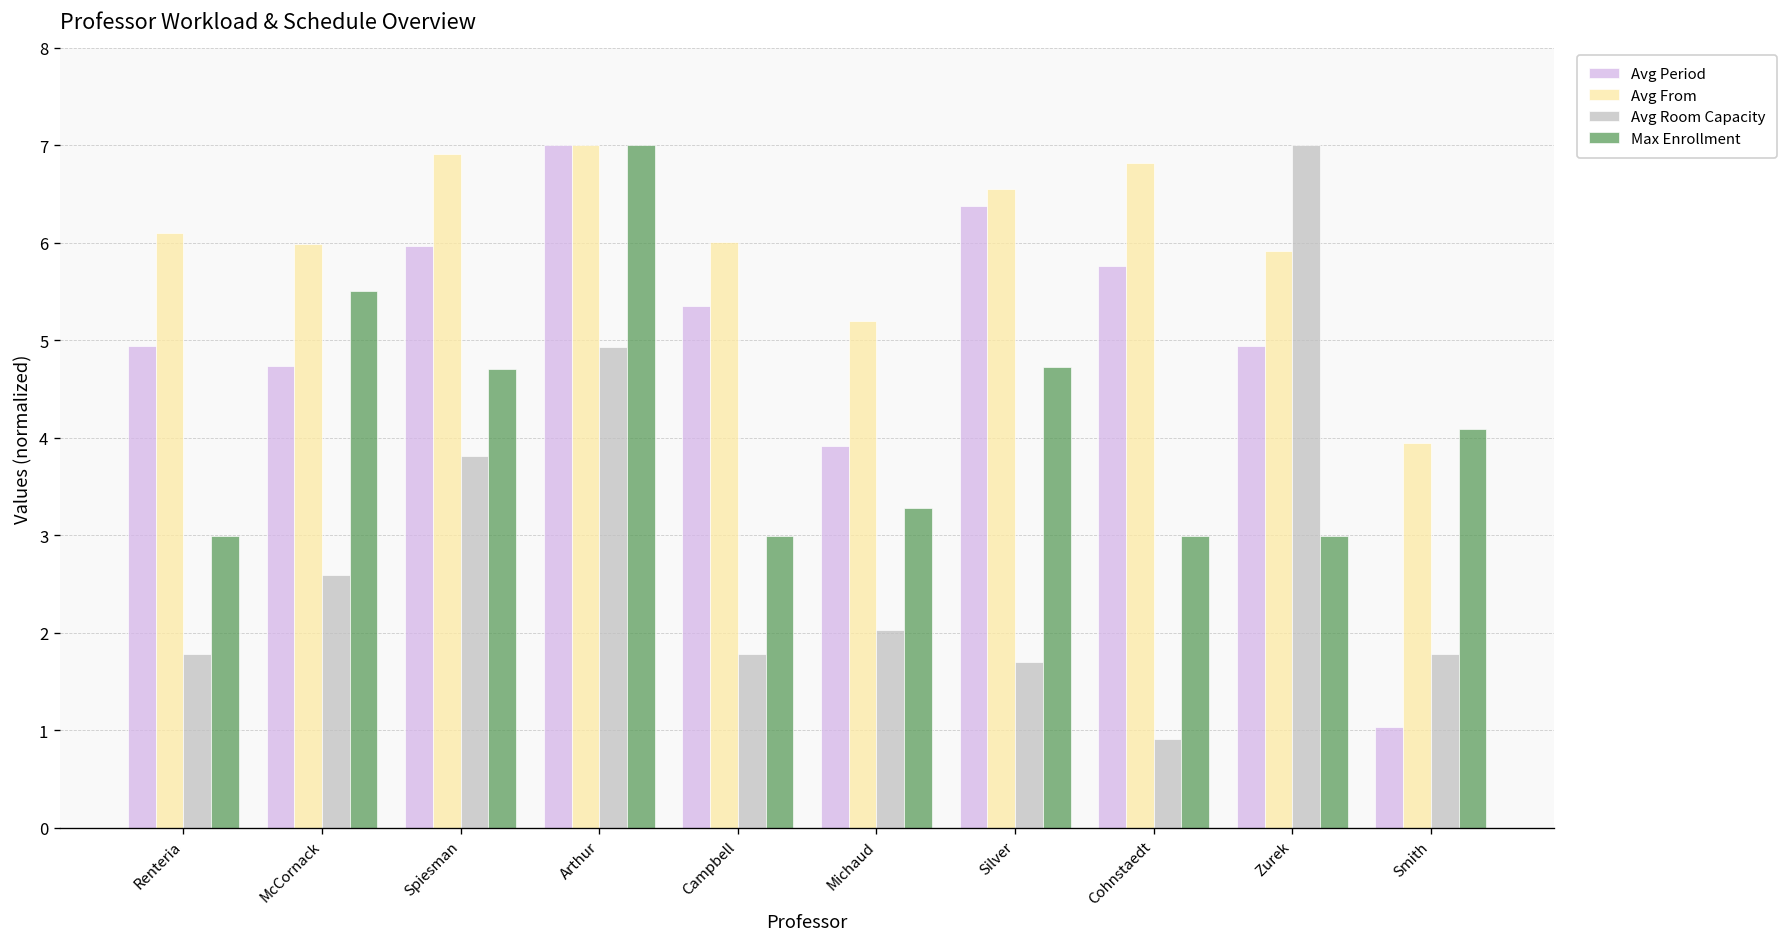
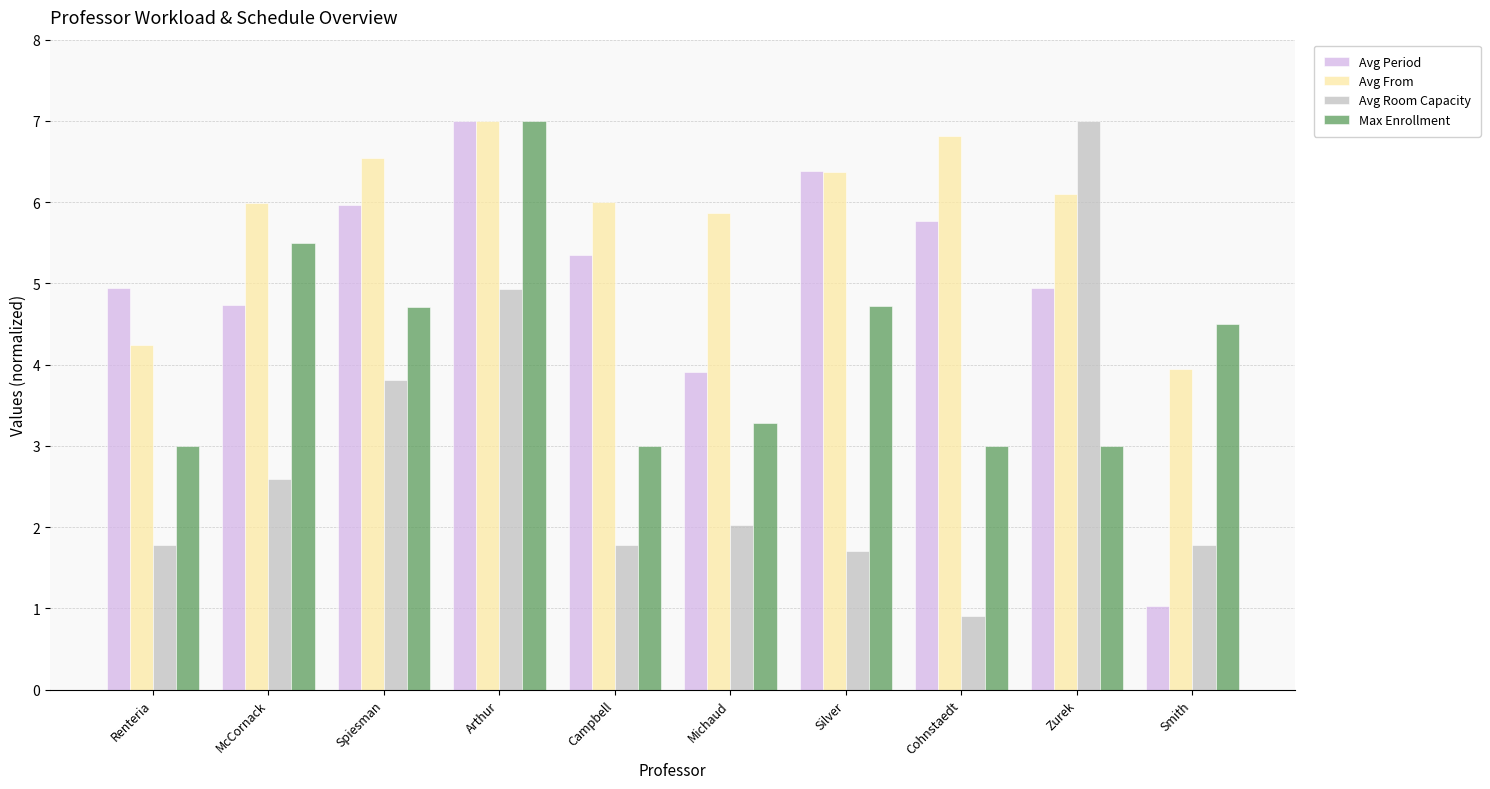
  {
    "Avg From": {
-     "Renteria": 6.1,
+     "Renteria": 4.2,
      "McCornack": 6.0,
-     "Spiesman": 6.9,
+     "Spiesman": 6.5,
      "Arthur": 7.0,
      "Campbell": 6.0,
-     "Michaud": 5.2,
-     "Silver": 6.5,
+     "Michaud": 5.9,
+     "Silver": 6.4,
      "Cohnstaedt": 6.8,
-     "Zurek": 5.9,
+     "Zurek": 6.1,
      "Smith": 4.0
    },
    "Max Enrollment": {
      "Renteria": 3.0,
      "McCornack": 5.5,
      "Spiesman": 4.7,
      "Arthur": 7.0,
      "Campbell": 3.0,
      "Michaud": 3.3,
      "Silver": 4.7,
      "Cohnstaedt": 3.0,
      "Zurek": 3.0,
-     "Smith": 4.1
+     "Smith": 4.5
    }
  }
